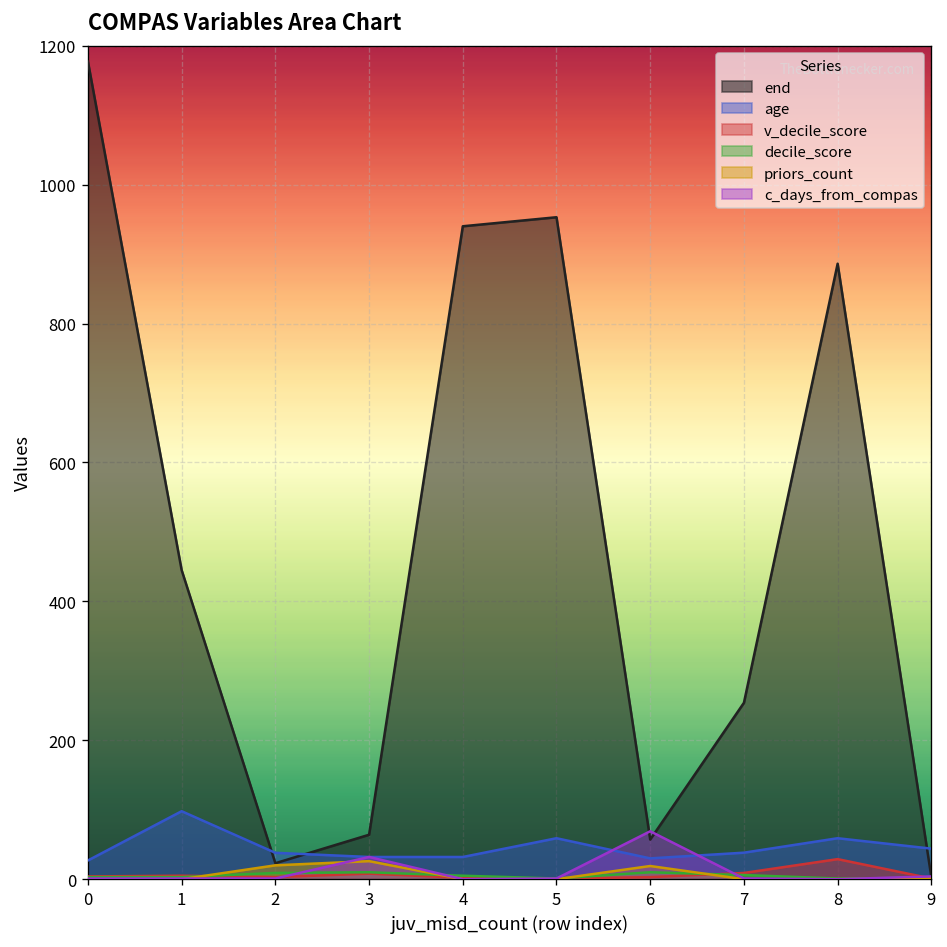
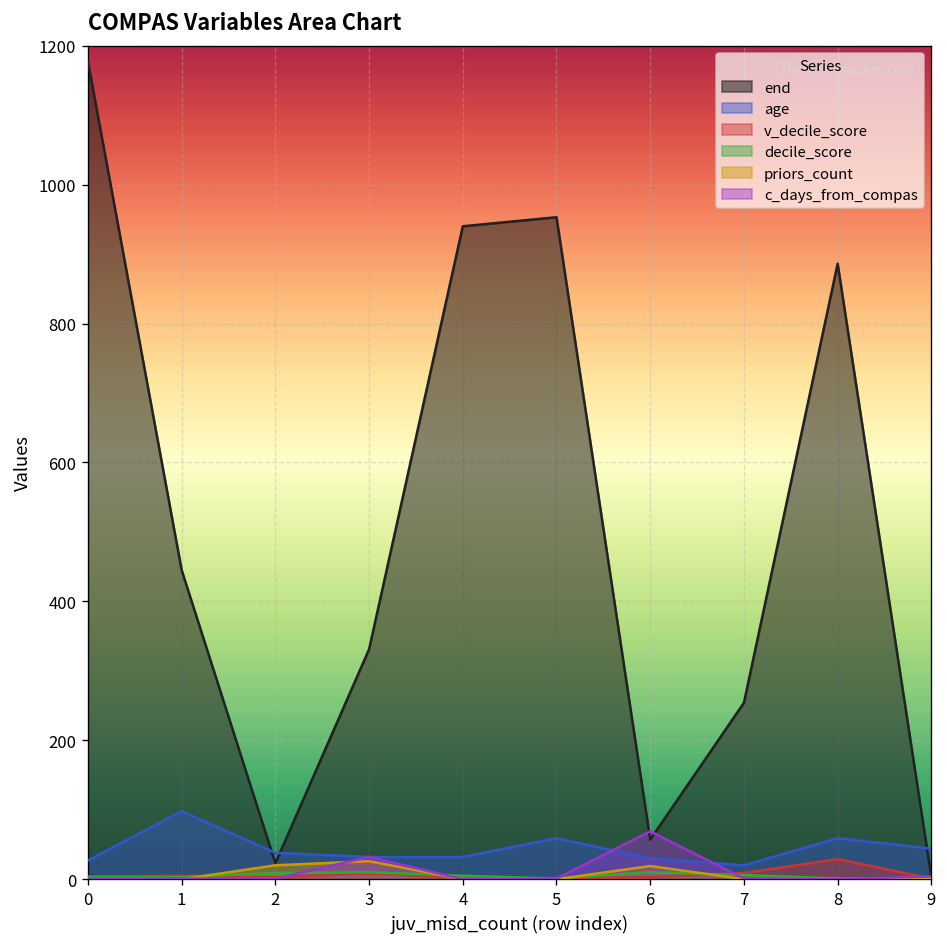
  {
    "end": {
      "0": 1180,
      "1": 450,
-     "3": 60,
+     "3": 330,
      "4": 940,
      "5": 950,
      "6": 60,
      "7": 250,
      "8": 890
    },
    "age": {
      "0": 30,
      "1": 100,
      "2": 40,
      "4": 30,
      "5": 60,
      "6": 30,
-     "7": 40,
+     "7": 20,
      "8": 60,
      "9": 40
    },
    "v_decile_score": {
      "6": 0,
      "8": 30
    },
    "decile_score": {
      "2": 10,
      "6": 10
    },
    "priors_count": {
      "3": 30,
      "6": 20
    },
    "c_days_from_compas": {
      "6": 70
    }
  }
